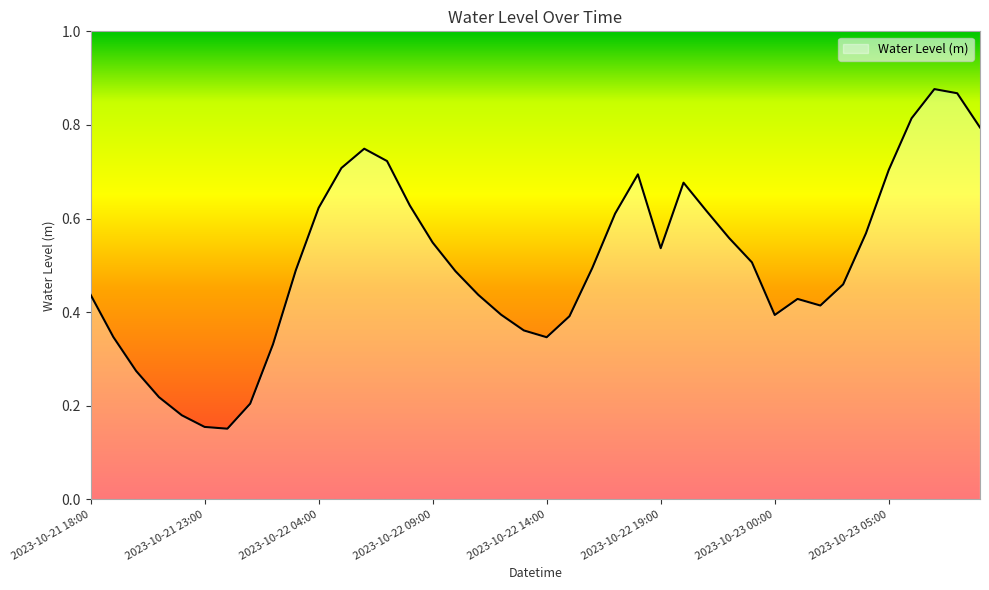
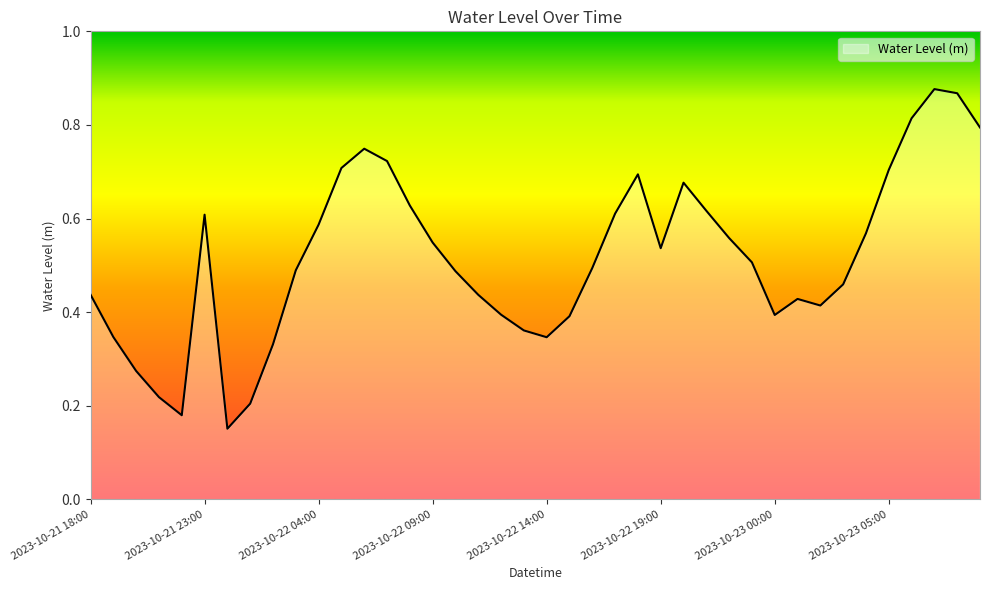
  {
    "2023-10-21 18:00": 0.44,
-   "2023-10-21 23:00": 0.15,
-   "2023-10-22 04:00": 0.62,
+   "2023-10-21 23:00": 0.61,
+   "2023-10-22 04:00": 0.59,
    "2023-10-22 09:00": 0.55,
    "2023-10-22 14:00": 0.35,
    "2023-10-22 19:00": 0.54,
    "2023-10-23 00:00": 0.39,
    "2023-10-23 05:00": 0.70
  }
